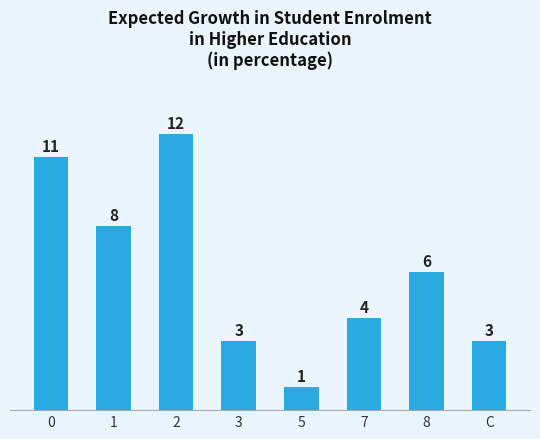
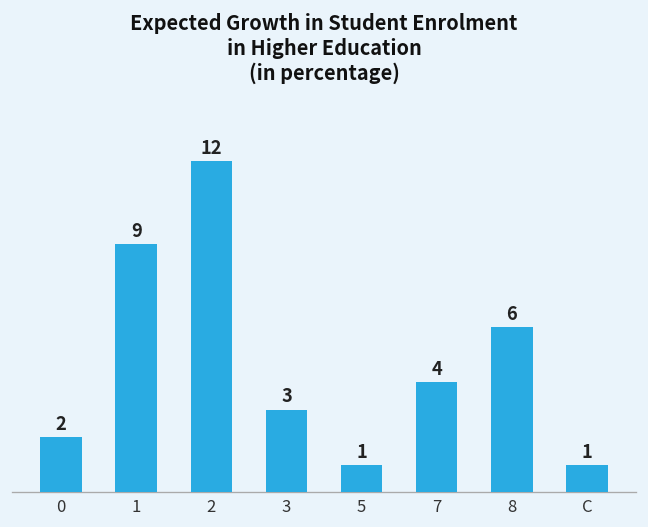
  {
-   "0": 11,
-   "1": 8,
+   "0": 2,
+   "1": 9,
    "2": 12,
    "3": 3,
    "5": 1,
    "7": 4,
    "8": 6,
-   "C": 3
+   "C": 1
  }
